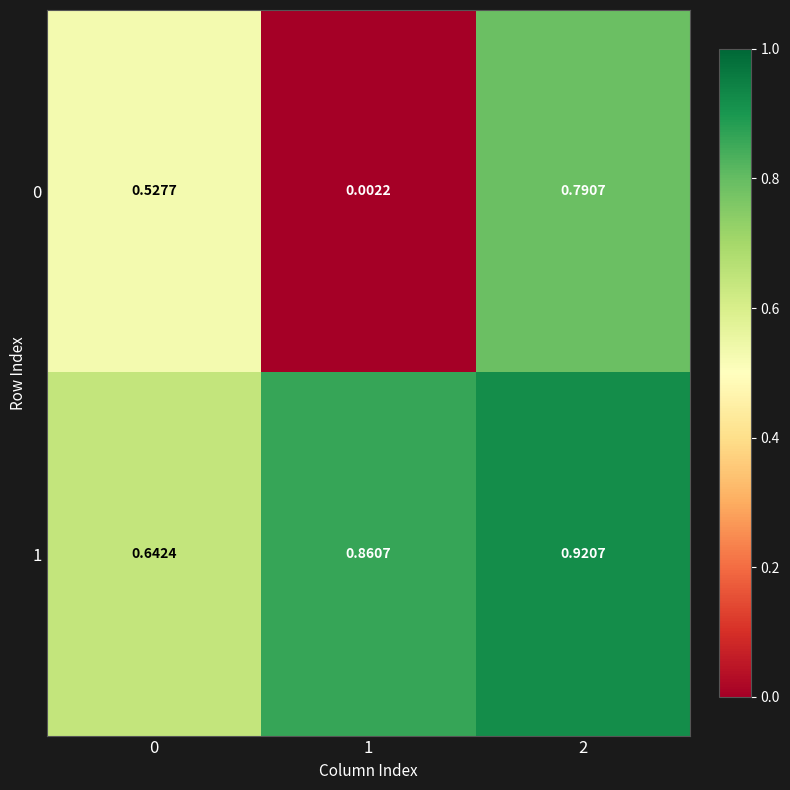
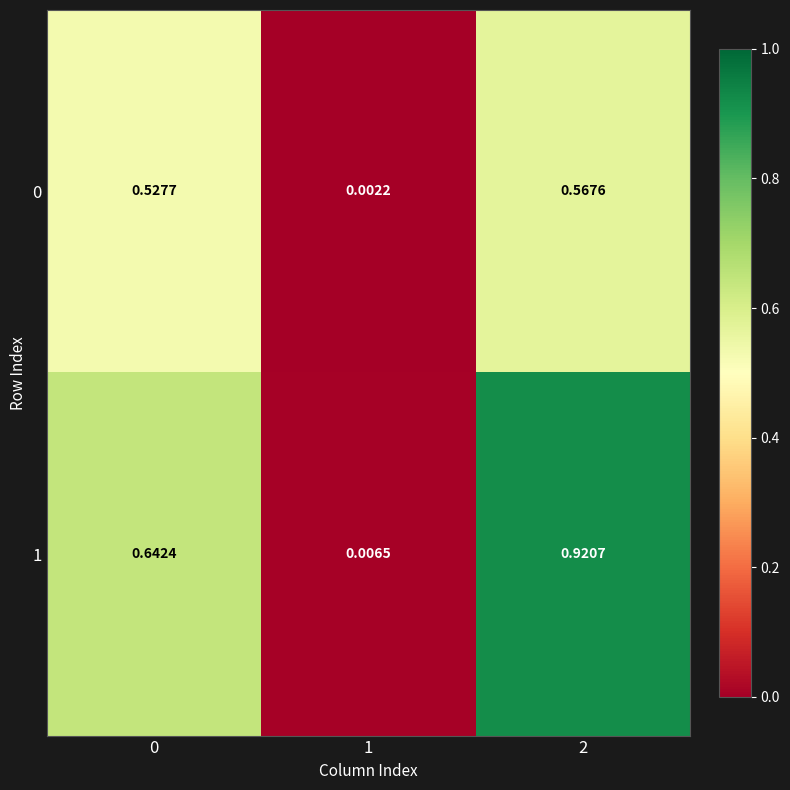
  {
    "0": {
      "0": 0.5277,
      "1": 0.0022,
-     "2": 0.7907
+     "2": 0.5676
    },
    "1": {
      "0": 0.6424,
-     "1": 0.8607,
+     "1": 0.0065,
      "2": 0.9207
    }
  }
